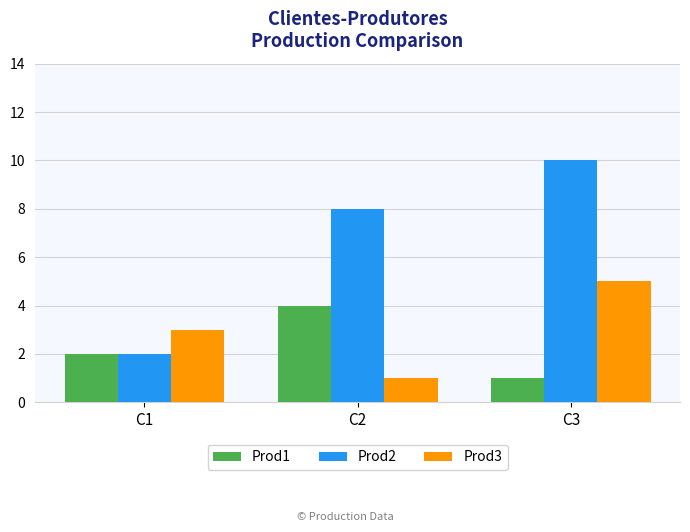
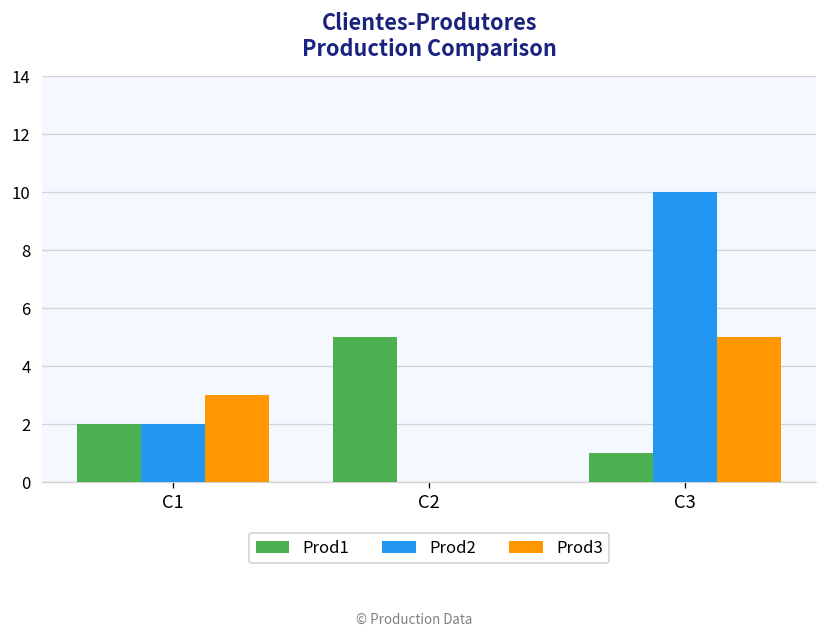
  {
    "Prod1": {
      "C1": 2,
-     "C2": 4,
+     "C2": 5,
      "C3": 1
    },
    "Prod2": {
      "C1": 2,
-     "C2": 8,
+     "C2": 0,
      "C3": 10
    },
    "Prod3": {
      "C1": 3,
-     "C2": 1,
+     "C2": 0,
      "C3": 5
    }
  }
